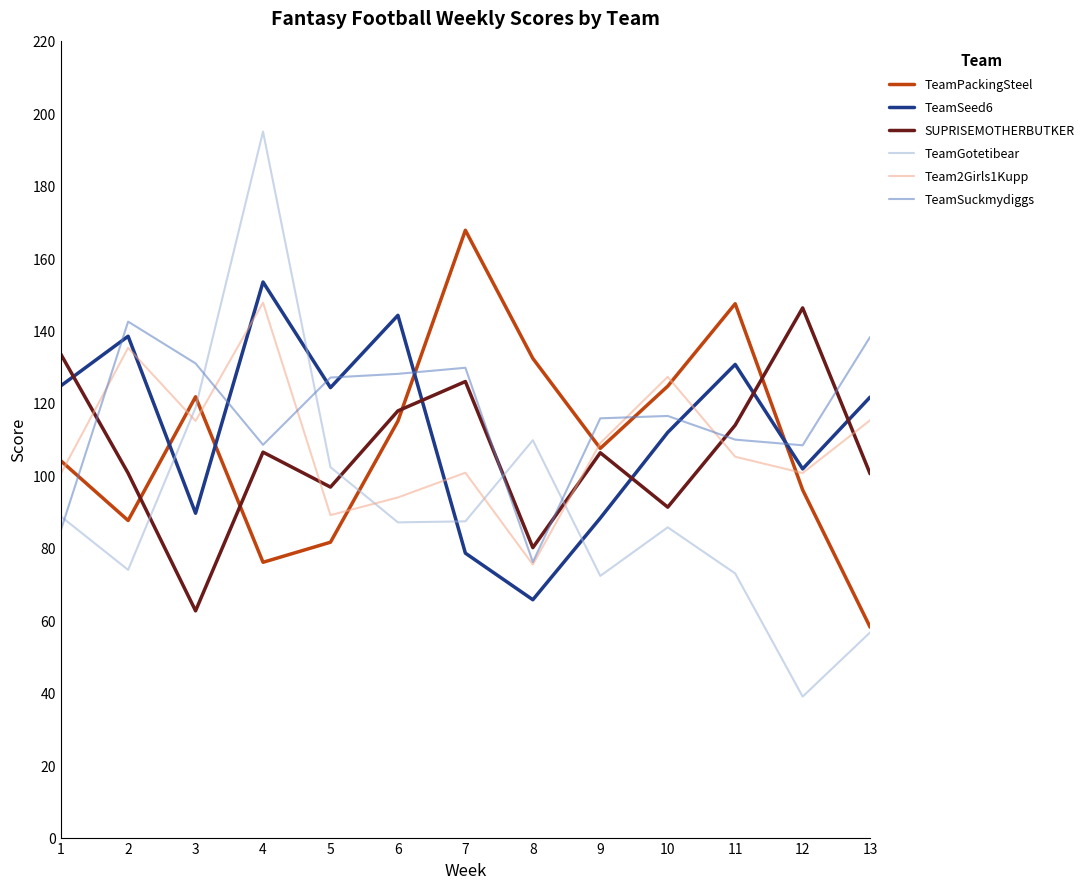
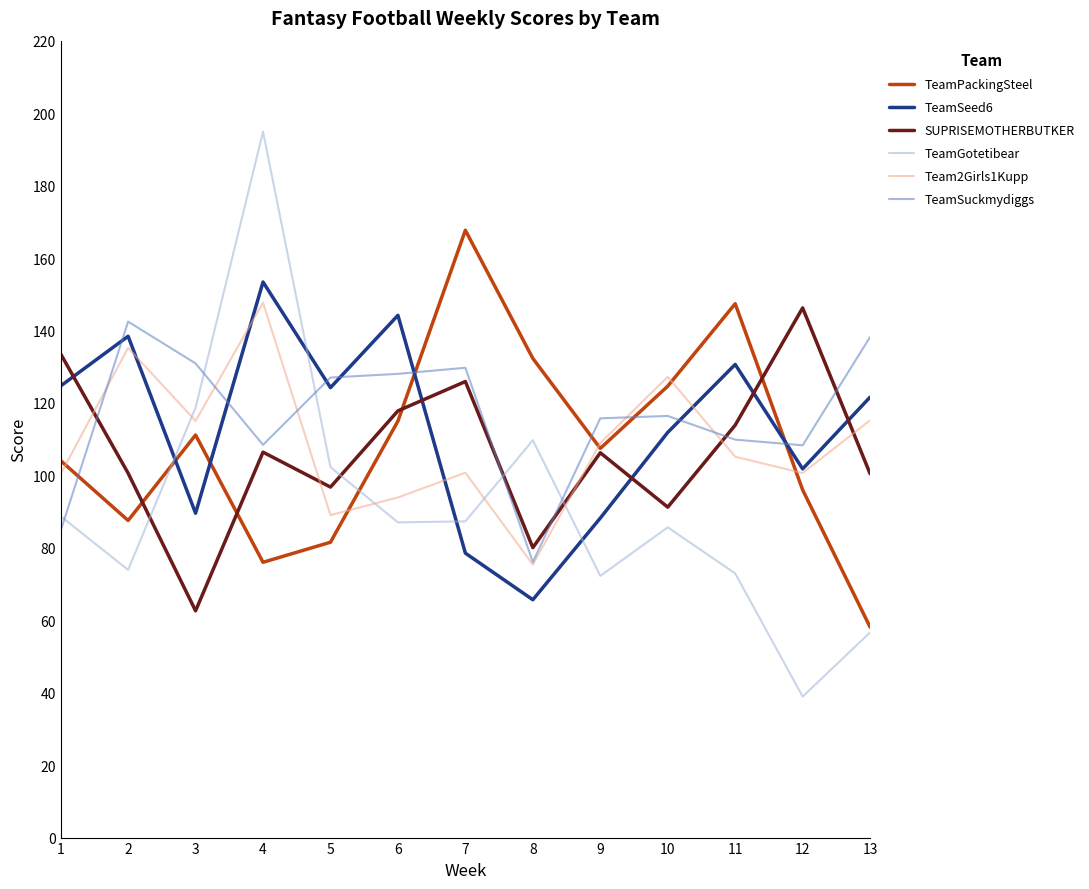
  {
    "TeamPackingSteel": {
      "1": 104,
      "2": 88,
-     "3": 122,
+     "3": 111,
      "4": 76,
      "5": 82,
      "6": 115,
      "7": 168,
      "8": 132,
      "9": 107,
      "10": 125,
      "11": 147,
      "12": 96,
      "13": 58
    },
    "TeamSeed6": {
      "1": 125,
      "2": 138,
      "3": 90,
      "4": 153,
      "5": 124,
      "6": 144,
      "7": 79,
      "8": 66,
      "9": 88,
      "10": 112,
      "11": 131,
      "12": 102,
      "13": 122
    },
    "SUPRISEMOTHERBUTKER": {
      "1": 134,
      "2": 101,
      "3": 63,
      "4": 106,
      "5": 97,
      "6": 118,
      "7": 126,
      "8": 80,
      "9": 106,
      "10": 91,
      "11": 114,
      "12": 146,
      "13": 100
    },
    "TeamGotetibear": {
      "1": 89,
      "2": 74,
      "3": 119,
      "4": 195,
      "5": 102,
      "6": 87,
      "7": 87,
      "8": 110,
      "9": 72,
      "10": 86,
      "11": 73,
      "12": 39,
      "13": 57
    },
    "Team2Girls1Kupp": {
      "1": 100,
      "2": 135,
      "3": 115,
      "4": 148,
      "5": 89,
      "6": 94,
      "7": 101,
      "9": 109,
      "10": 127,
      "11": 105,
      "12": 101,
      "13": 115
    },
    "TeamSuckmydiggs": {
      "1": 85,
      "2": 142,
      "3": 131,
      "4": 108,
      "5": 127,
      "6": 128,
      "7": 130,
      "9": 116,
      "10": 116,
      "11": 110,
      "12": 108,
      "13": 138
    }
  }
